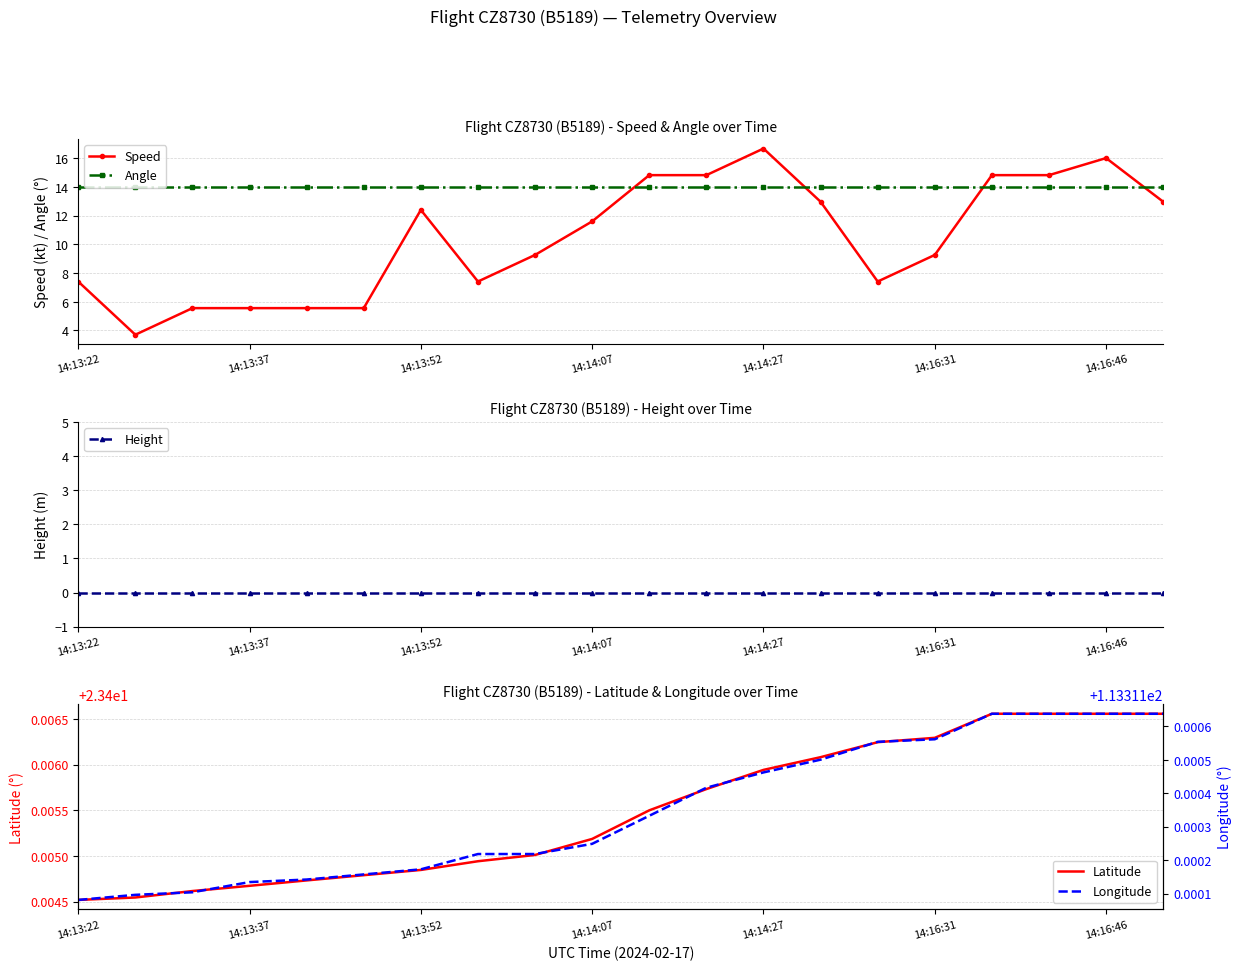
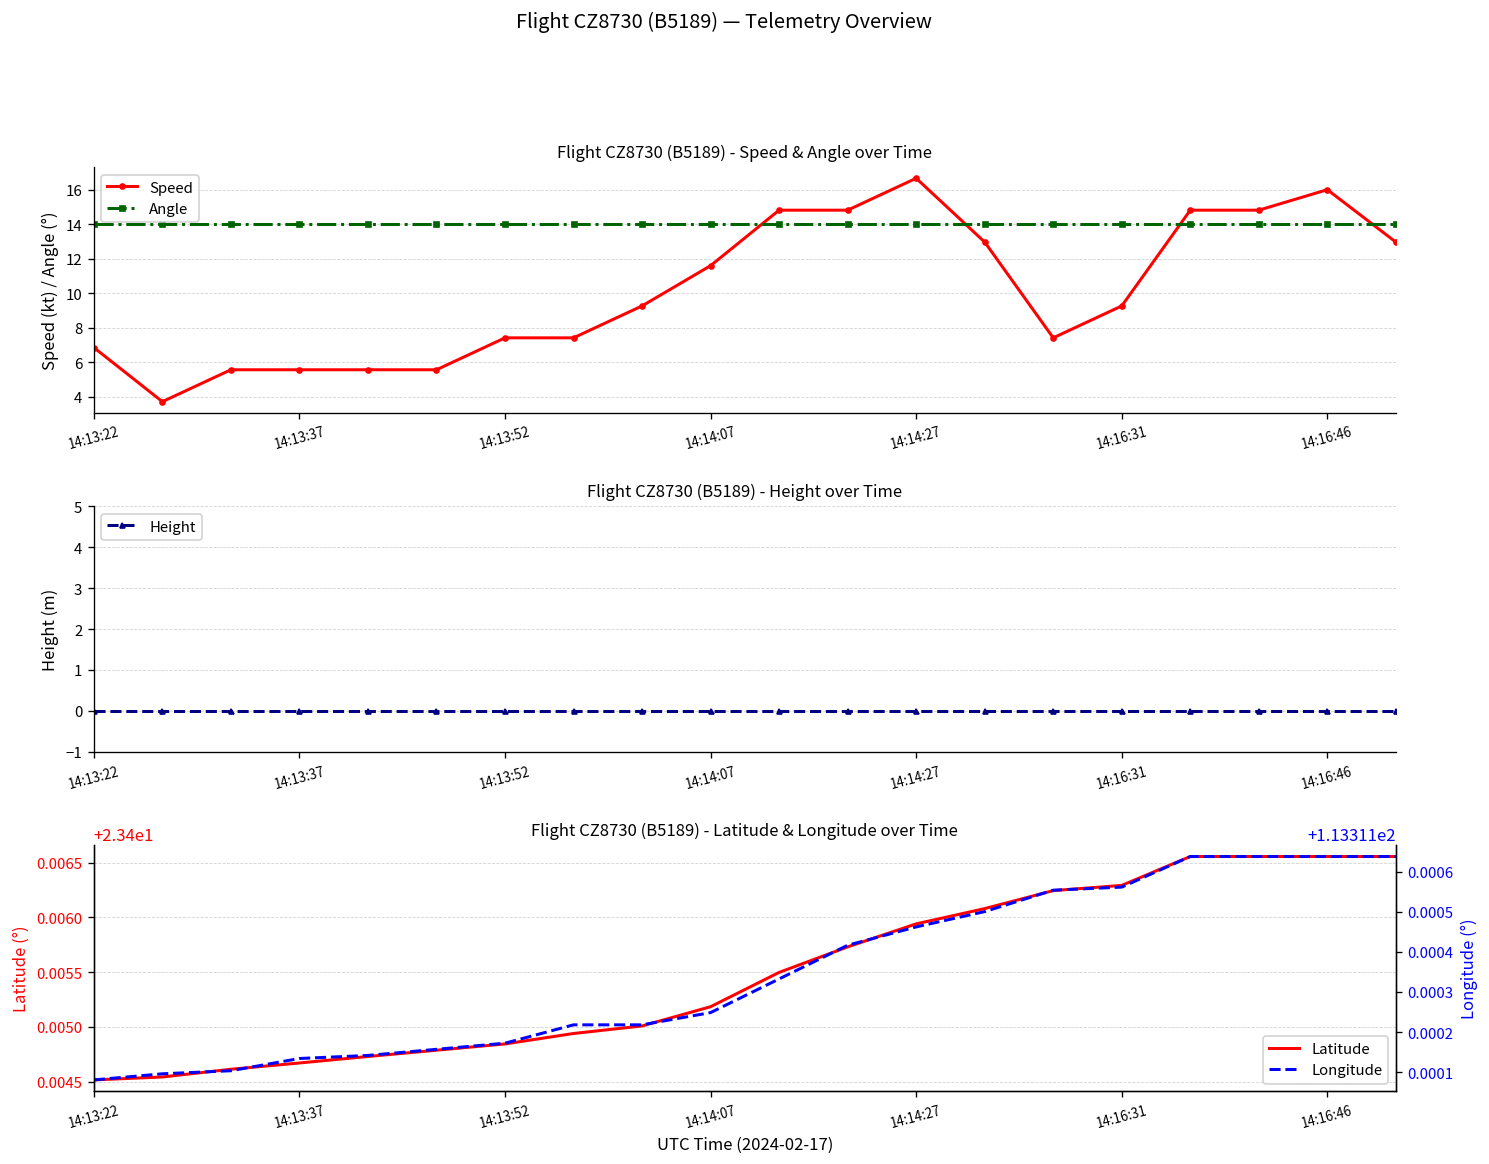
  {
    "Flight CZ8730 (B5189) - Speed & Angle over Time": {
      "Speed": {
-       "14:13:22": 7.4,
+       "14:13:22": 6.8,
        "14:13:37": 5.6,
-       "14:13:52": 12.4,
+       "14:13:52": 7.4,
        "14:14:07": 11.6,
        "14:14:27": 16.7,
        "14:16:31": 9.3,
        "14:16:46": 16.0
      },
      "Angle": {
        "14:13:22": 14.0,
        "14:13:37": 14.0,
        "14:13:52": 14.0,
        "14:14:07": 14.0,
        "14:14:27": 14.0,
        "14:16:31": 14.0,
        "14:16:46": 14.0
      }
    },
    "Flight CZ8730 (B5189) - Height over Time": {
      "14:13:22": 0.0,
      "14:13:37": 0.0,
      "14:13:52": 0.0,
      "14:14:07": 0.0,
      "14:14:27": 0.0,
      "14:16:31": 0.0,
      "14:16:46": 0.0
    }
  }
